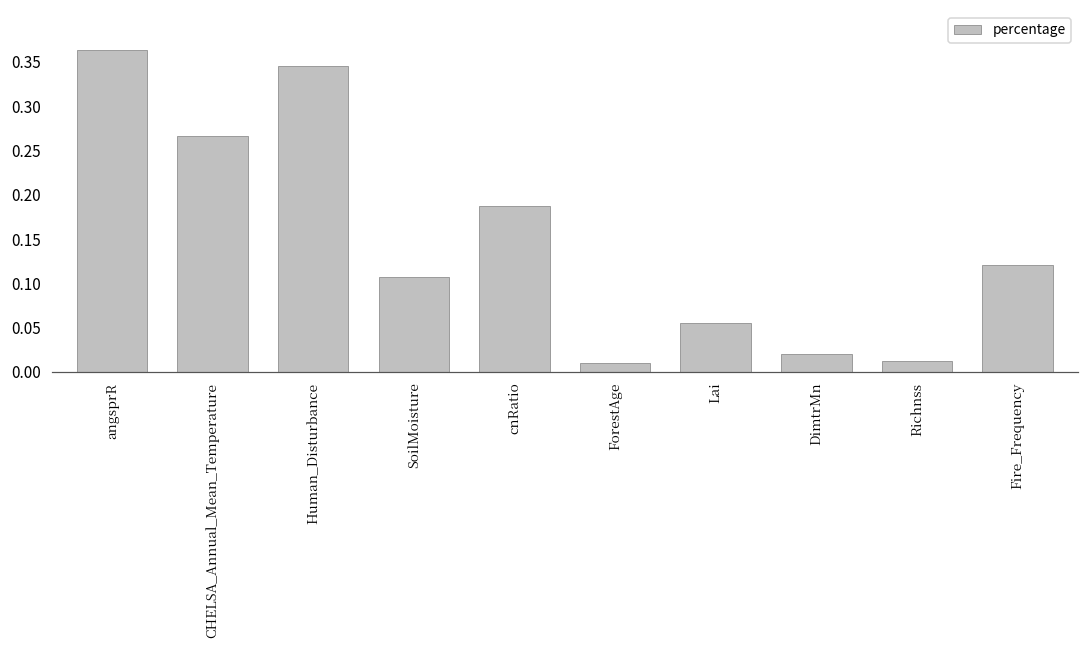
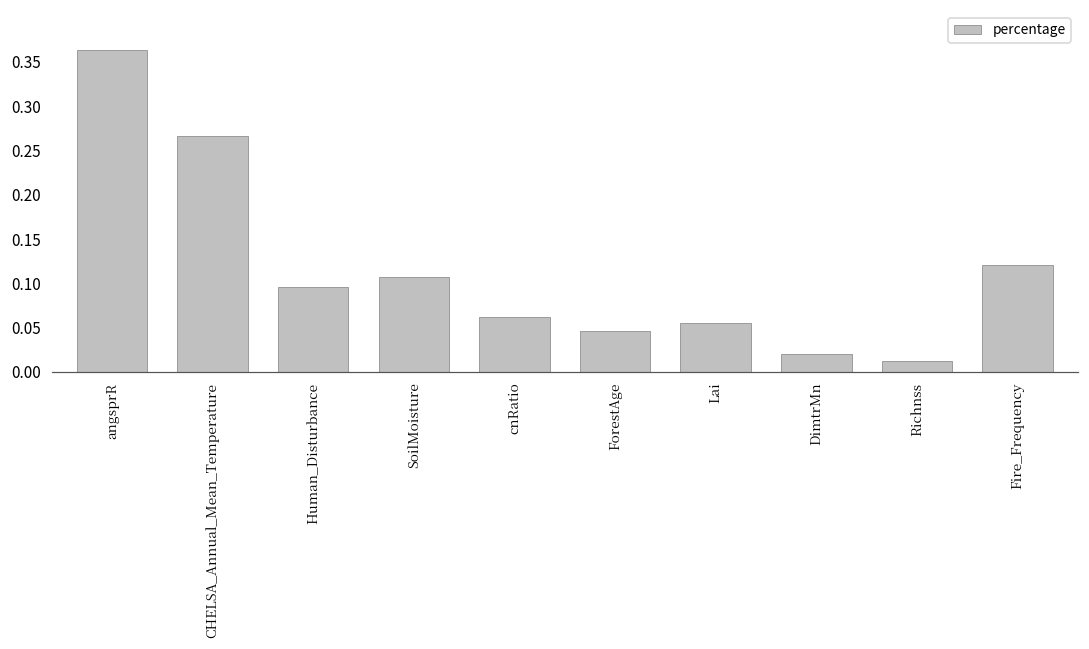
  {
    "angsprR": 0.36,
    "CHELSA_Annual_Mean_Temperature": 0.27,
-   "Human_Disturbance": 0.35,
+   "Human_Disturbance": 0.10,
    "SoilMoisture": 0.11,
-   "cnRatio": 0.19,
-   "ForestAge": 0.01,
+   "cnRatio": 0.06,
+   "ForestAge": 0.05,
    "Lai": 0.06,
    "DimtrMn": 0.02,
    "Richnss": 0.01,
    "Fire_Frequency": 0.12
  }
